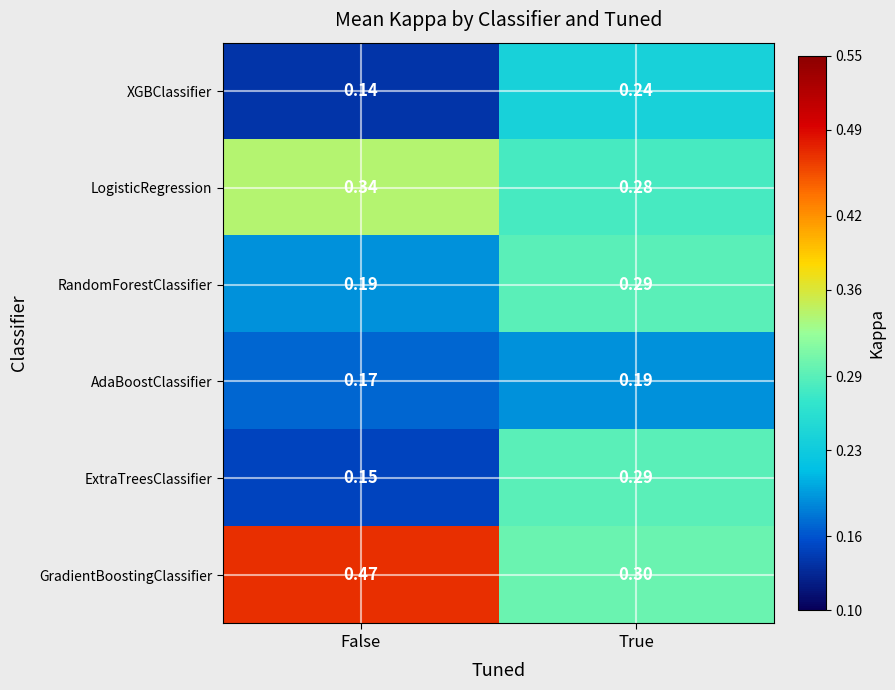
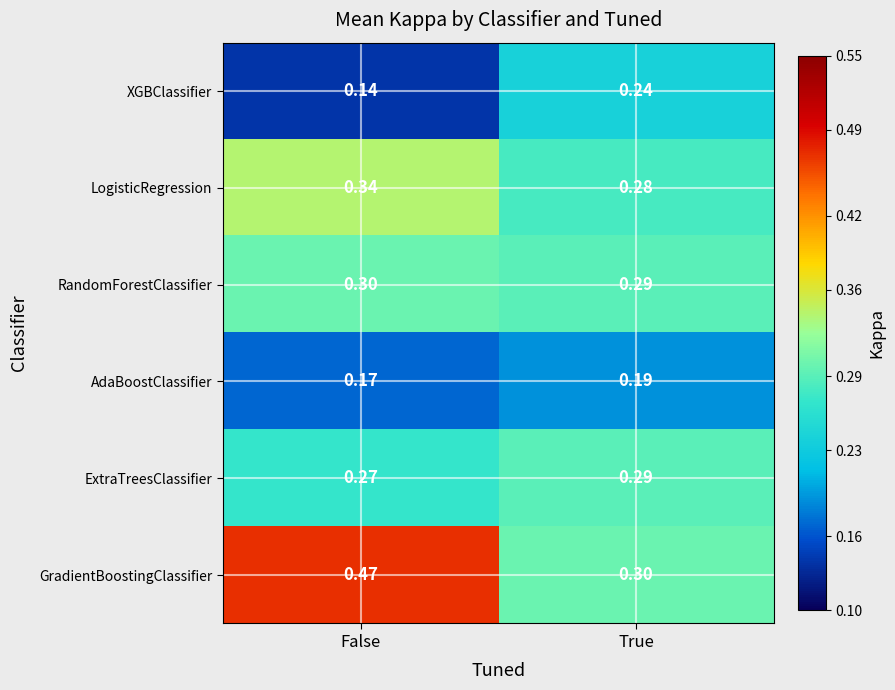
  {
    "XGBClassifier": {
      "False": 0.14,
      "True": 0.24
    },
    "LogisticRegression": {
      "False": 0.34,
      "True": 0.28
    },
    "RandomForestClassifier": {
-     "False": 0.19,
+     "False": 0.30,
      "True": 0.29
    },
    "AdaBoostClassifier": {
      "False": 0.17,
      "True": 0.19
    },
    "ExtraTreesClassifier": {
-     "False": 0.15,
+     "False": 0.27,
      "True": 0.29
    },
    "GradientBoostingClassifier": {
      "False": 0.47,
      "True": 0.30
    }
  }
